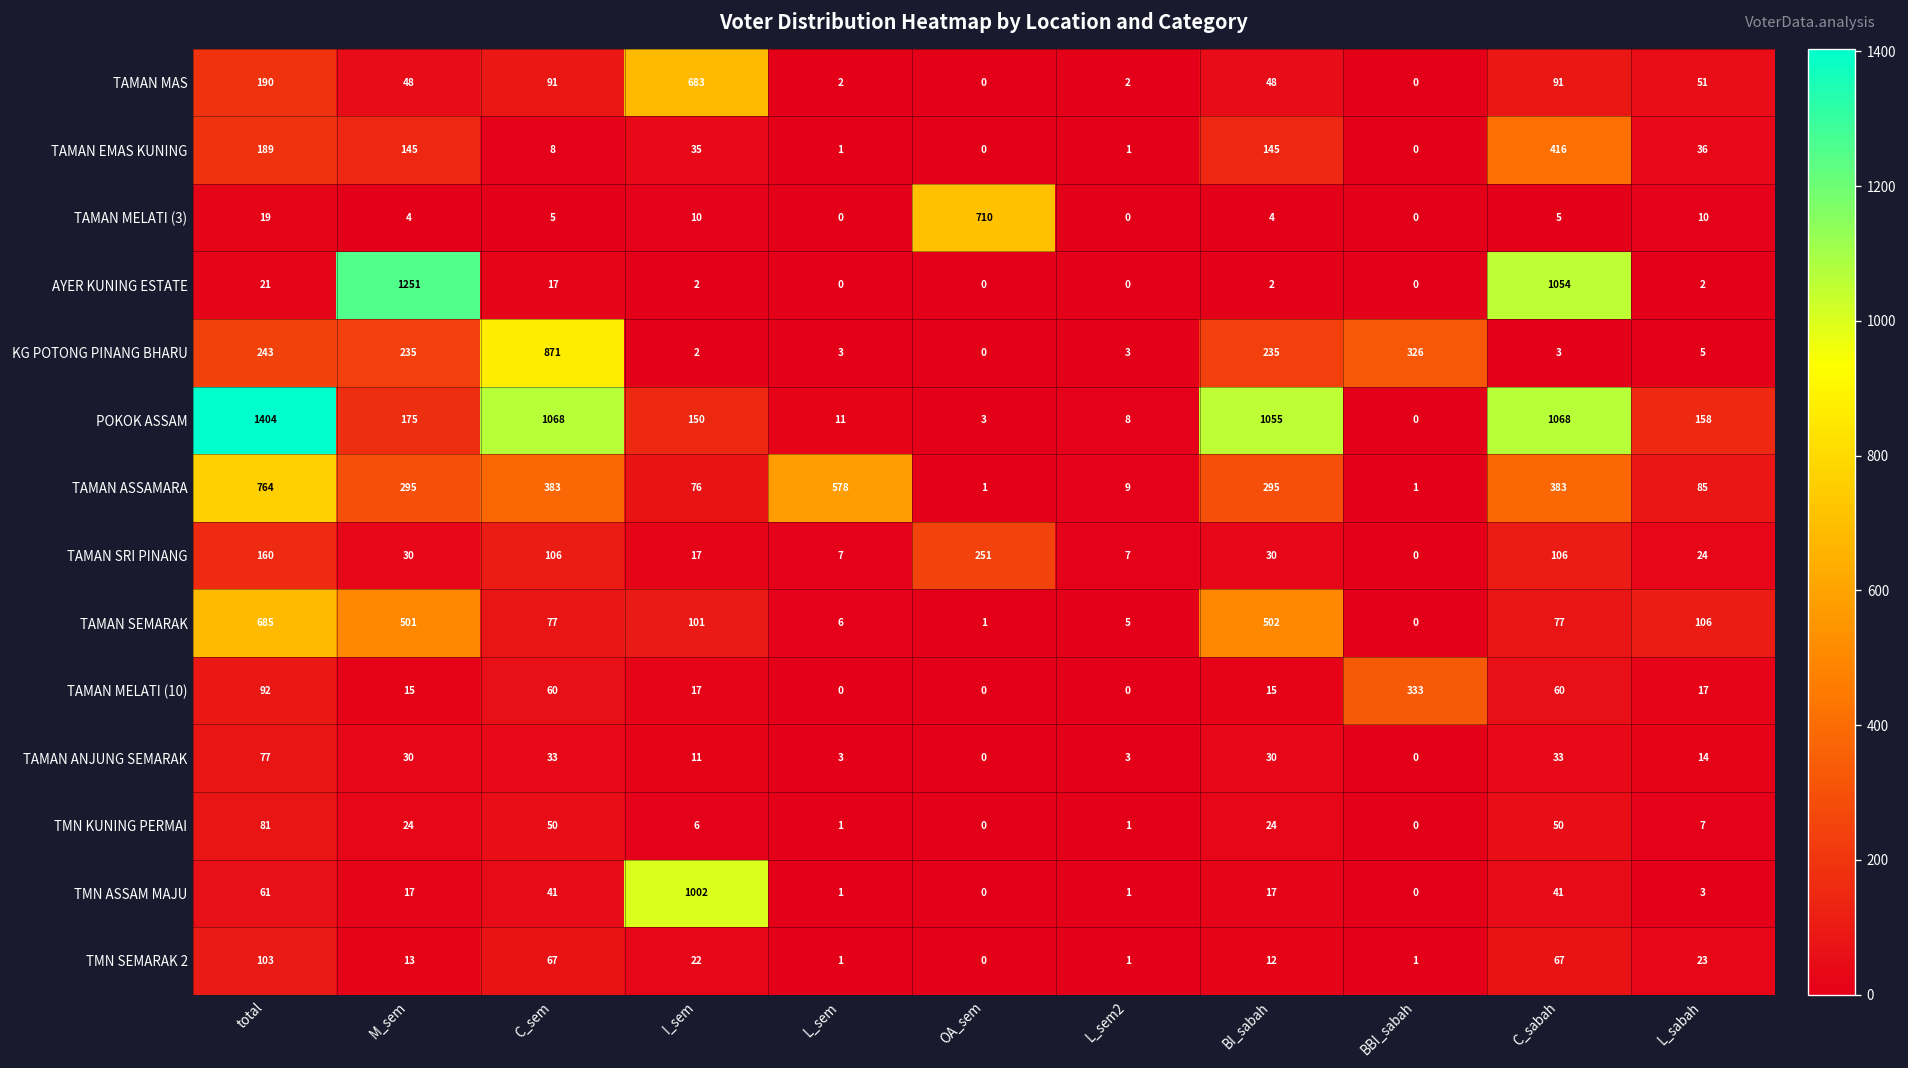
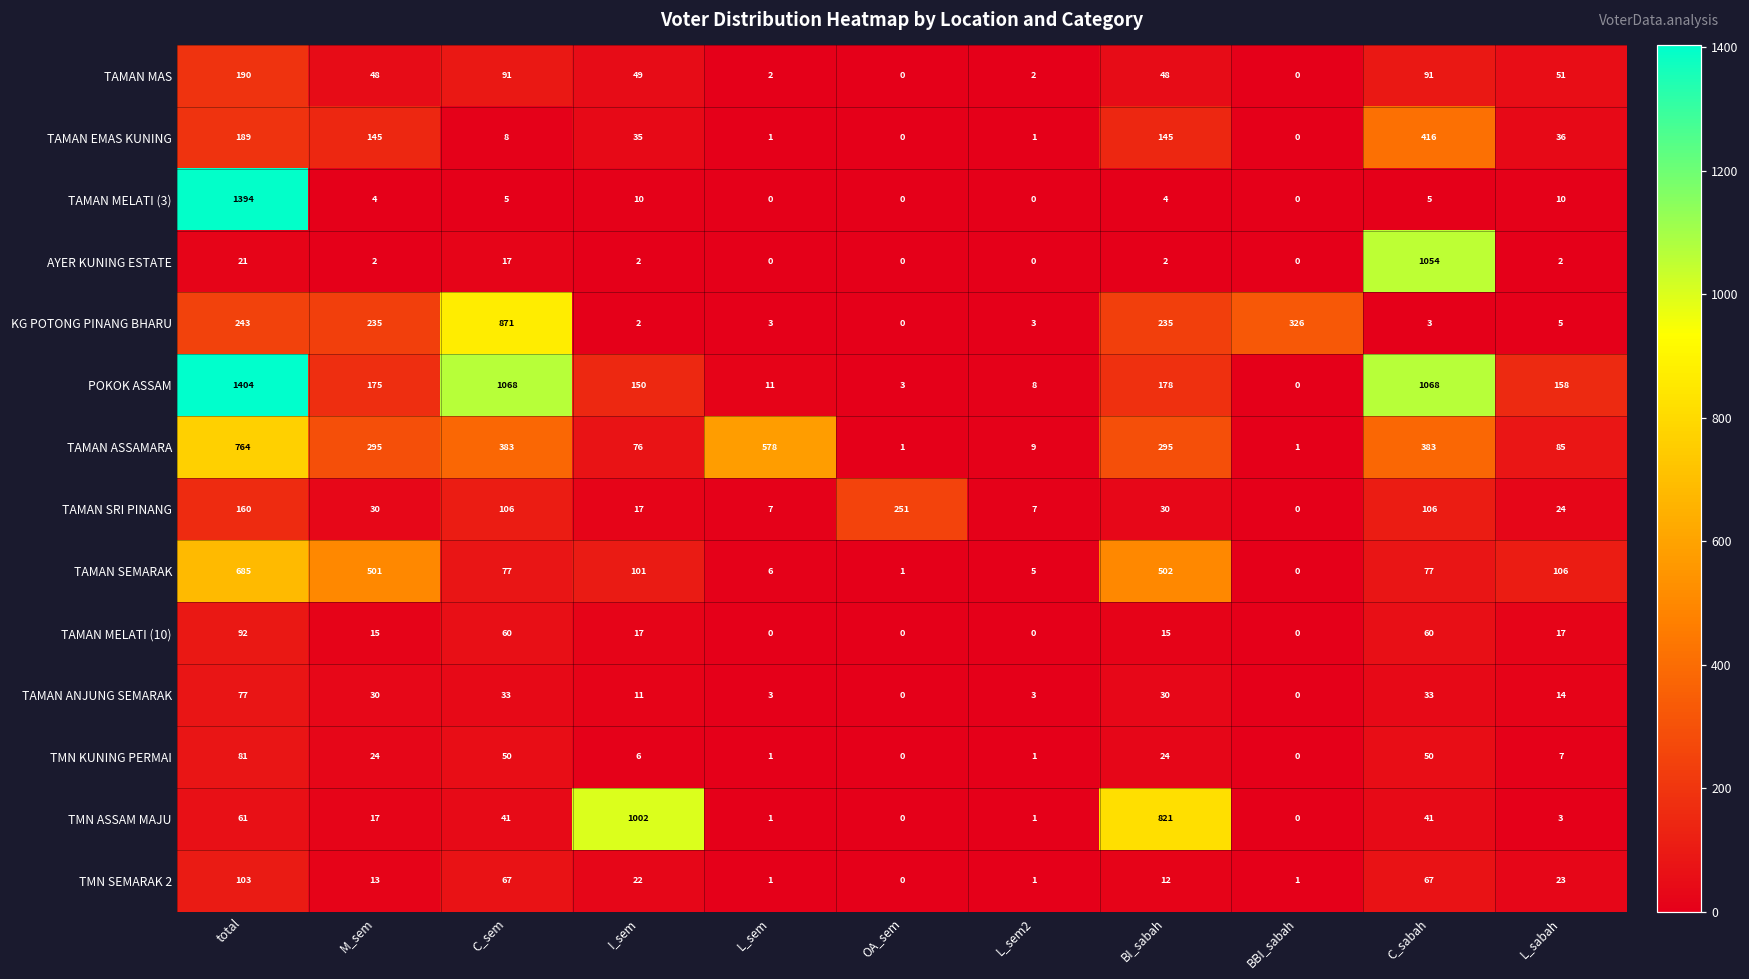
  {
    "TAMAN MAS": {
      "total": 190,
      "M_sem": 48,
      "C_sem": 91,
-     "I_sem": 683,
+     "I_sem": 49,
      "L_sem": 2,
      "OA_sem": 0,
      "L_sem2": 2,
      "BI_sabah": 48,
      "BBI_sabah": 0,
      "C_sabah": 91,
      "L_sabah": 51
    },
    "TAMAN EMAS KUNING": {
      "total": 189,
      "M_sem": 145,
      "C_sem": 8,
      "I_sem": 35,
      "L_sem": 1,
      "OA_sem": 0,
      "L_sem2": 1,
      "BI_sabah": 145,
      "BBI_sabah": 0,
      "C_sabah": 416,
      "L_sabah": 36
    },
    "TAMAN MELATI (3)": {
-     "total": 19,
+     "total": 1394,
      "M_sem": 4,
      "C_sem": 5,
      "I_sem": 10,
      "L_sem": 0,
-     "OA_sem": 710,
+     "OA_sem": 0,
      "L_sem2": 0,
      "BI_sabah": 4,
      "BBI_sabah": 0,
      "C_sabah": 5,
      "L_sabah": 10
    },
    "AYER KUNING ESTATE": {
      "total": 21,
-     "M_sem": 1251,
+     "M_sem": 2,
      "C_sem": 17,
      "I_sem": 2,
      "L_sem": 0,
      "OA_sem": 0,
      "L_sem2": 0,
      "BI_sabah": 2,
      "BBI_sabah": 0,
      "C_sabah": 1054,
      "L_sabah": 2
    },
    "KG POTONG PINANG BHARU": {
      "total": 243,
      "M_sem": 235,
      "C_sem": 871,
      "I_sem": 2,
      "L_sem": 3,
      "OA_sem": 0,
      "L_sem2": 3,
      "BI_sabah": 235,
      "BBI_sabah": 326,
      "C_sabah": 3,
      "L_sabah": 5
    },
    "POKOK ASSAM": {
      "total": 1404,
      "M_sem": 175,
      "C_sem": 1068,
      "I_sem": 150,
      "L_sem": 11,
      "OA_sem": 3,
      "L_sem2": 8,
-     "BI_sabah": 1055,
+     "BI_sabah": 178,
      "BBI_sabah": 0,
      "C_sabah": 1068,
      "L_sabah": 158
    },
    "TAMAN ASSAMARA": {
      "total": 764,
      "M_sem": 295,
      "C_sem": 383,
      "I_sem": 76,
      "L_sem": 578,
      "OA_sem": 1,
      "L_sem2": 9,
      "BI_sabah": 295,
      "BBI_sabah": 1,
      "C_sabah": 383,
      "L_sabah": 85
    },
    "TAMAN SRI PINANG": {
      "total": 160,
      "M_sem": 30,
      "C_sem": 106,
      "I_sem": 17,
      "L_sem": 7,
      "OA_sem": 251,
      "L_sem2": 7,
      "BI_sabah": 30,
      "BBI_sabah": 0,
      "C_sabah": 106,
      "L_sabah": 24
    },
    "TAMAN SEMARAK": {
      "total": 685,
      "M_sem": 501,
      "C_sem": 77,
      "I_sem": 101,
      "L_sem": 6,
      "OA_sem": 1,
      "L_sem2": 5,
      "BI_sabah": 502,
      "BBI_sabah": 0,
      "C_sabah": 77,
      "L_sabah": 106
    },
    "TAMAN MELATI (10)": {
      "total": 92,
      "M_sem": 15,
      "C_sem": 60,
      "I_sem": 17,
      "L_sem": 0,
      "OA_sem": 0,
      "L_sem2": 0,
      "BI_sabah": 15,
-     "BBI_sabah": 333,
+     "BBI_sabah": 0,
      "C_sabah": 60,
      "L_sabah": 17
    },
    "TAMAN ANJUNG SEMARAK": {
      "total": 77,
      "M_sem": 30,
      "C_sem": 33,
      "I_sem": 11,
      "L_sem": 3,
      "OA_sem": 0,
      "L_sem2": 3,
      "BI_sabah": 30,
      "BBI_sabah": 0,
      "C_sabah": 33,
      "L_sabah": 14
    },
    "TMN KUNING PERMAI": {
      "total": 81,
      "M_sem": 24,
      "C_sem": 50,
      "I_sem": 6,
      "L_sem": 1,
      "OA_sem": 0,
      "L_sem2": 1,
      "BI_sabah": 24,
      "BBI_sabah": 0,
      "C_sabah": 50,
      "L_sabah": 7
    },
    "TMN ASSAM MAJU": {
      "total": 61,
      "M_sem": 17,
      "C_sem": 41,
      "I_sem": 1002,
      "L_sem": 1,
      "OA_sem": 0,
      "L_sem2": 1,
-     "BI_sabah": 17,
+     "BI_sabah": 821,
      "BBI_sabah": 0,
      "C_sabah": 41,
      "L_sabah": 3
    },
    "TMN SEMARAK 2": {
      "total": 103,
      "M_sem": 13,
      "C_sem": 67,
      "I_sem": 22,
      "L_sem": 1,
      "OA_sem": 0,
      "L_sem2": 1,
      "BI_sabah": 12,
      "BBI_sabah": 1,
      "C_sabah": 67,
      "L_sabah": 23
    }
  }
